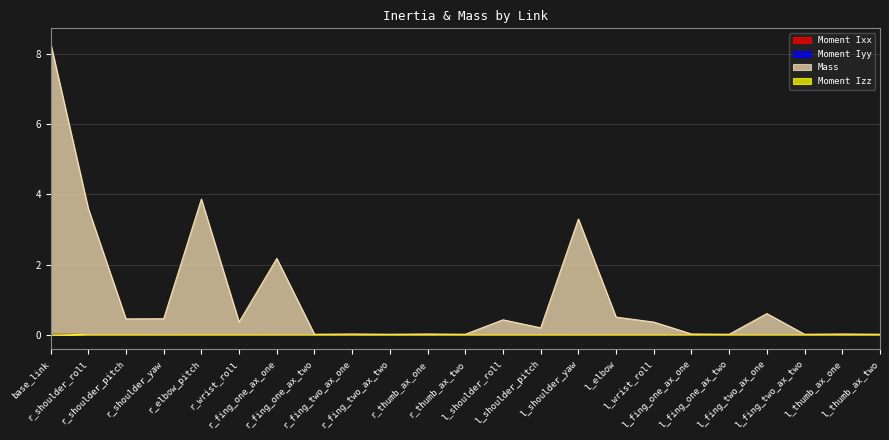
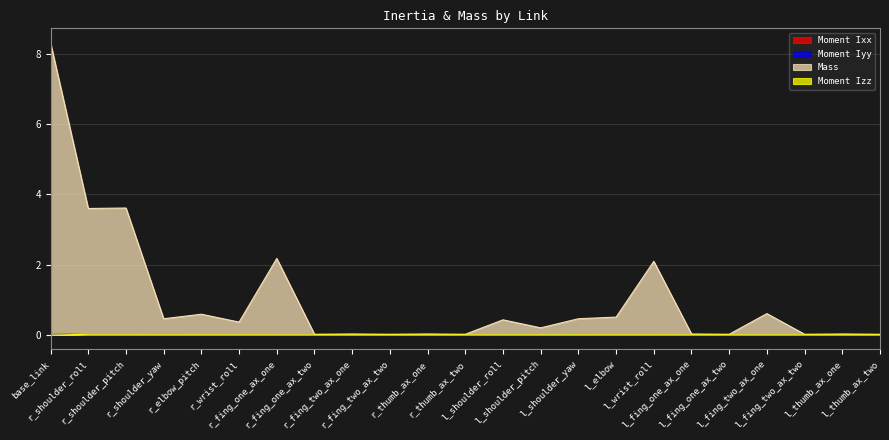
  {
    "Moment Izz": {
      "base_link": 0.0,
      "r_shoulder_roll": 0.0,
      "r_shoulder_pitch": 0.0,
      "r_shoulder_yaw": 0.0,
      "r_elbow_pitch": 0.0,
      "r_wrist_roll": 0.0,
      "r_fing_one_ax_one": 0.0,
      "l_shoulder_roll": 0.0,
      "l_shoulder_pitch": 0.0,
      "l_shoulder_yaw": 0.0,
      "l_elbow": 0.0,
      "l_wrist_roll": 0.0,
      "l_fing_two_ax_one": 0.0
    },
    "Mass": {
      "base_link": 8.3,
      "r_shoulder_roll": 3.6,
-     "r_shoulder_pitch": 0.5,
+     "r_shoulder_pitch": 3.6,
      "r_shoulder_yaw": 0.5,
-     "r_elbow_pitch": 3.9,
+     "r_elbow_pitch": 0.6,
      "r_wrist_roll": 0.4,
      "r_fing_one_ax_one": 2.2,
      "l_shoulder_roll": 0.4,
      "l_shoulder_pitch": 0.2,
-     "l_shoulder_yaw": 3.3,
+     "l_shoulder_yaw": 0.5,
      "l_elbow": 0.5,
-     "l_wrist_roll": 0.4,
+     "l_wrist_roll": 2.1,
      "l_fing_two_ax_one": 0.6
    }
  }
